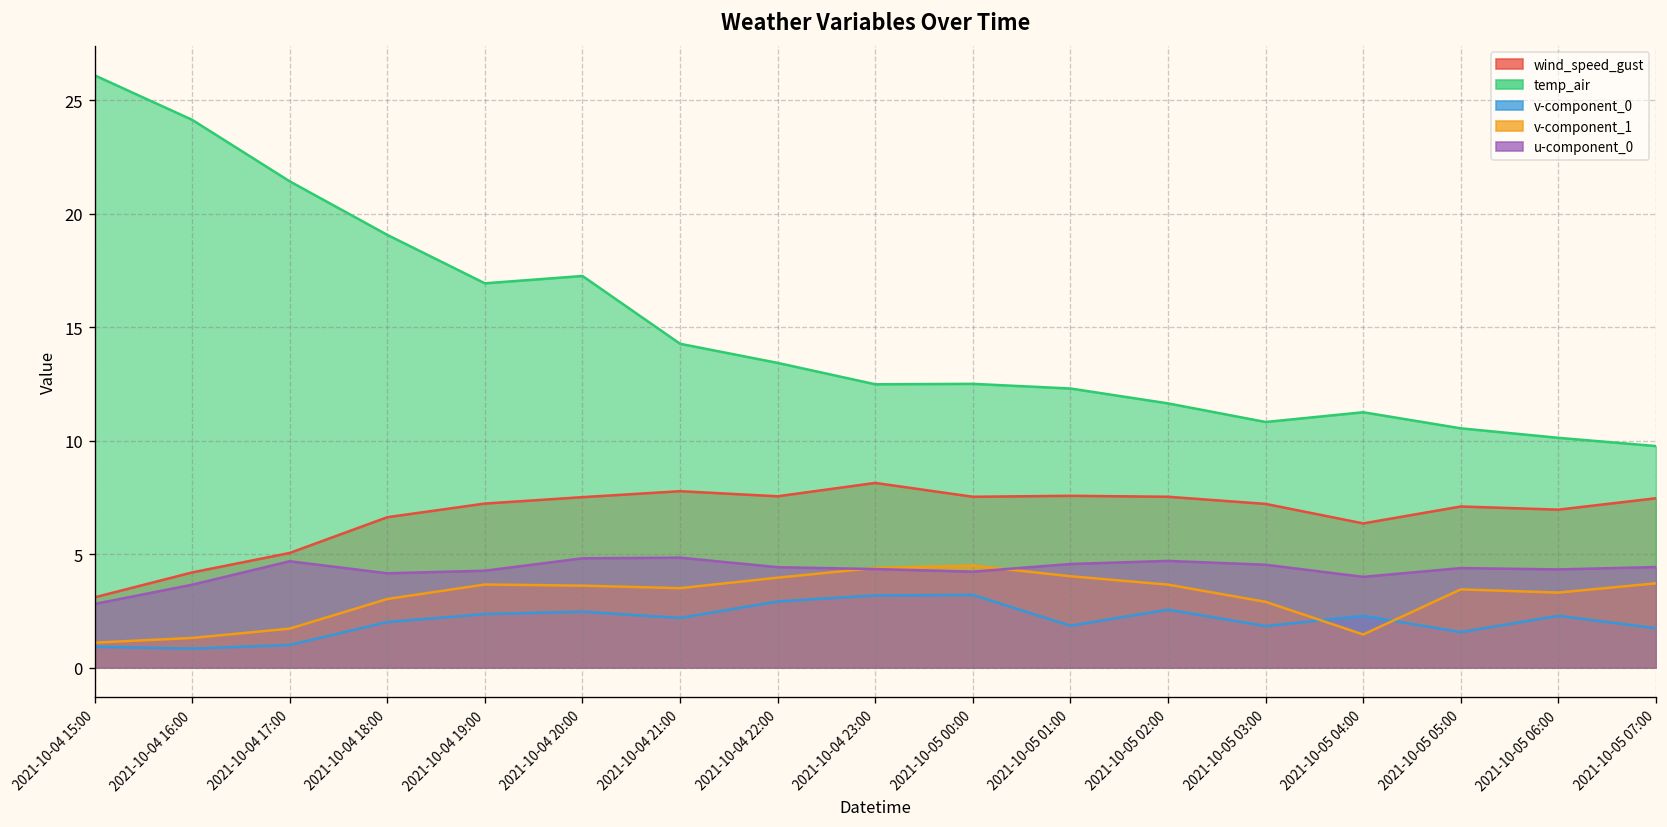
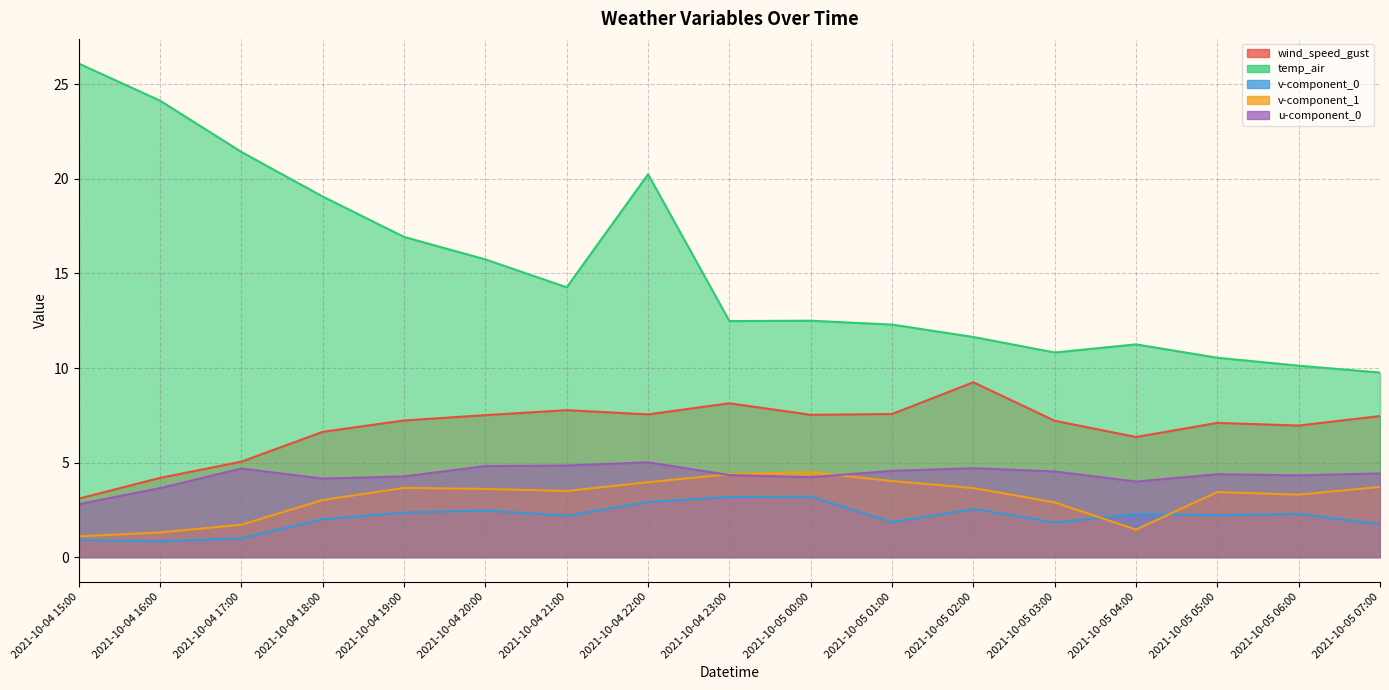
  {
    "wind_speed_gust": {
      "2021-10-04 15:00": 3.1,
      "2021-10-04 16:00": 4.2,
      "2021-10-04 17:00": 5.0,
      "2021-10-04 18:00": 6.6,
      "2021-10-04 19:00": 7.2,
      "2021-10-04 20:00": 7.5,
      "2021-10-04 21:00": 7.8,
      "2021-10-04 22:00": 7.5,
      "2021-10-04 23:00": 8.1,
      "2021-10-05 00:00": 7.5,
      "2021-10-05 01:00": 7.6,
-     "2021-10-05 02:00": 7.5,
+     "2021-10-05 02:00": 9.2,
      "2021-10-05 03:00": 7.2,
      "2021-10-05 04:00": 6.4,
      "2021-10-05 05:00": 7.1,
      "2021-10-05 06:00": 7.0,
      "2021-10-05 07:00": 7.5
    },
    "temp_air": {
      "2021-10-04 15:00": 26.1,
      "2021-10-04 16:00": 24.1,
      "2021-10-04 17:00": 21.4,
      "2021-10-04 18:00": 19.1,
      "2021-10-04 19:00": 16.9,
-     "2021-10-04 20:00": 17.3,
+     "2021-10-04 20:00": 15.7,
      "2021-10-04 21:00": 14.3,
-     "2021-10-04 22:00": 13.4,
+     "2021-10-04 22:00": 20.2,
      "2021-10-04 23:00": 12.5,
      "2021-10-05 00:00": 12.5,
      "2021-10-05 01:00": 12.3,
      "2021-10-05 02:00": 11.6,
      "2021-10-05 03:00": 10.8,
      "2021-10-05 04:00": 11.3,
      "2021-10-05 05:00": 10.5,
      "2021-10-05 06:00": 10.1,
      "2021-10-05 07:00": 9.8
    },
    "v-component_0": {
      "2021-10-04 15:00": 0.9,
      "2021-10-04 16:00": 0.8,
      "2021-10-04 17:00": 1.0,
      "2021-10-04 18:00": 2.0,
      "2021-10-04 19:00": 2.4,
      "2021-10-04 20:00": 2.5,
      "2021-10-04 21:00": 2.2,
      "2021-10-04 22:00": 2.9,
      "2021-10-04 23:00": 3.2,
      "2021-10-05 00:00": 3.2,
      "2021-10-05 01:00": 1.8,
      "2021-10-05 02:00": 2.5,
      "2021-10-05 03:00": 1.8,
      "2021-10-05 04:00": 2.3,
-     "2021-10-05 05:00": 1.6,
+     "2021-10-05 05:00": 2.2,
      "2021-10-05 06:00": 2.3,
      "2021-10-05 07:00": 1.7
    },
    "v-component_1": {
      "2021-10-04 15:00": 1.1,
      "2021-10-04 16:00": 1.3,
      "2021-10-04 17:00": 1.7,
      "2021-10-04 18:00": 3.0,
      "2021-10-04 19:00": 3.7,
      "2021-10-04 20:00": 3.6,
      "2021-10-04 21:00": 3.5,
      "2021-10-04 22:00": 4.0,
      "2021-10-05 00:00": 4.5,
      "2021-10-05 01:00": 4.0,
      "2021-10-05 02:00": 3.7,
      "2021-10-05 03:00": 2.9,
      "2021-10-05 04:00": 1.5,
      "2021-10-05 05:00": 3.4,
      "2021-10-05 06:00": 3.3,
      "2021-10-05 07:00": 3.7
    },
    "u-component_0": {
      "2021-10-04 15:00": 2.8,
      "2021-10-04 16:00": 3.6,
      "2021-10-04 17:00": 4.7,
      "2021-10-04 18:00": 4.2,
      "2021-10-04 19:00": 4.3,
      "2021-10-04 20:00": 4.8,
      "2021-10-04 21:00": 4.8,
-     "2021-10-04 22:00": 4.4,
+     "2021-10-04 22:00": 5.0,
      "2021-10-05 00:00": 4.2,
      "2021-10-05 01:00": 4.6,
      "2021-10-05 02:00": 4.7,
      "2021-10-05 03:00": 4.5,
      "2021-10-05 04:00": 4.0,
      "2021-10-05 05:00": 4.4,
      "2021-10-05 06:00": 4.3,
      "2021-10-05 07:00": 4.4
    }
  }
